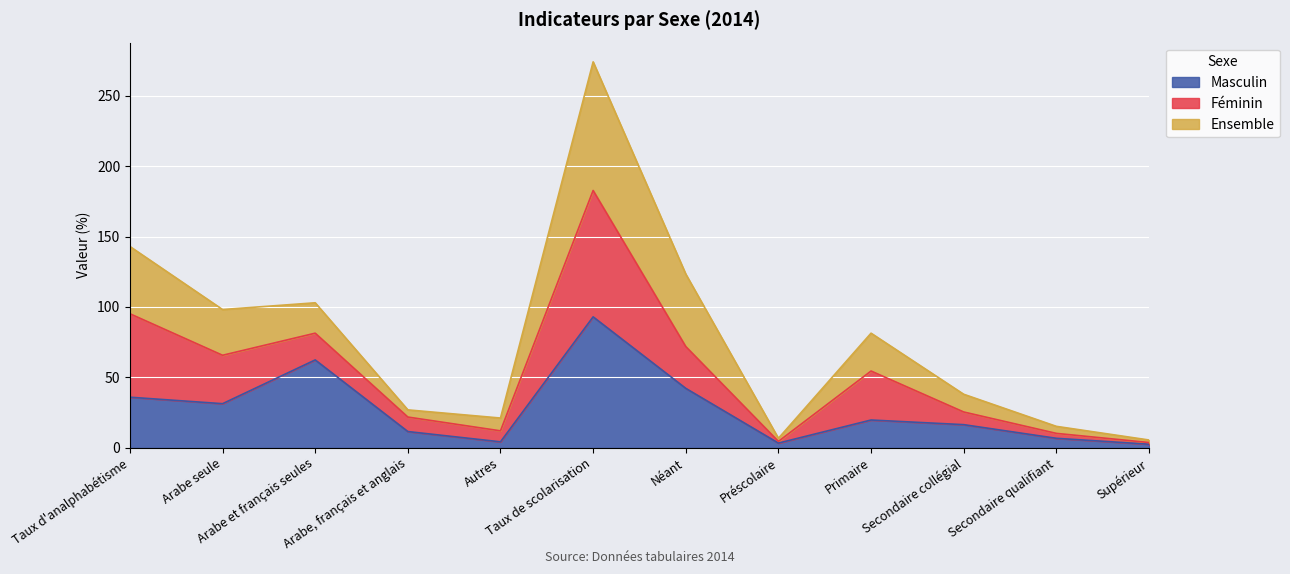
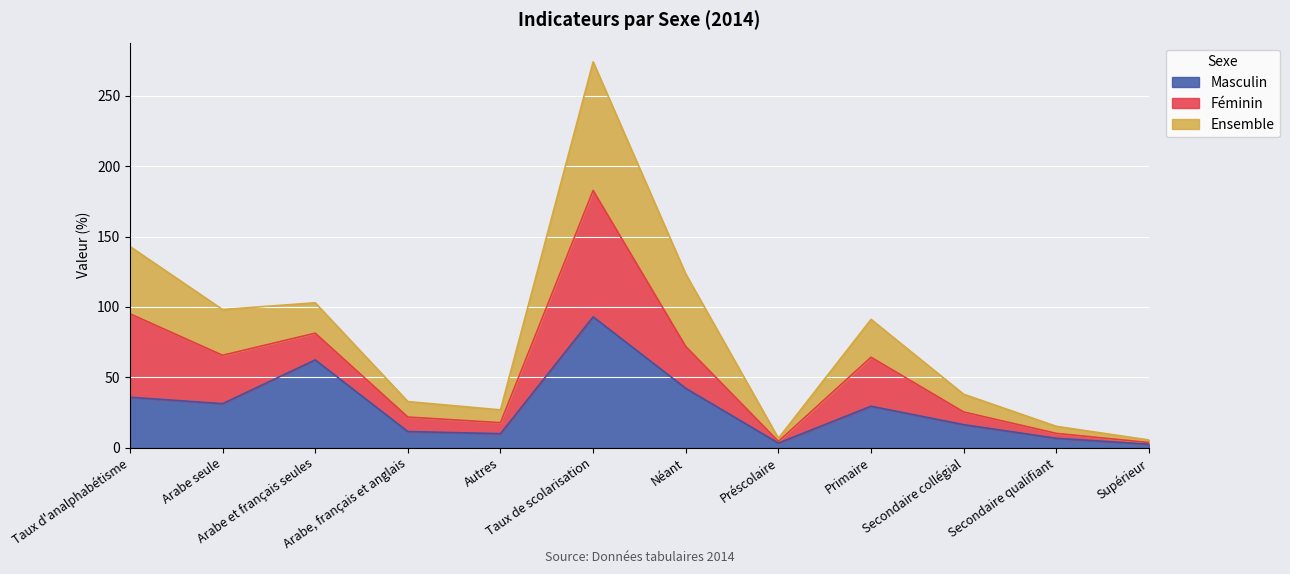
  {
    "Masculin": {
      "Taux d'analphabétisme": 36,
      "Arabe seule": 31,
      "Arabe et français seules": 62,
      "Arabe, français et anglais": 11,
-     "Autres": 4,
+     "Autres": 10,
      "Taux de scolarisation": 93,
      "Néant": 42,
-     "Primaire": 20,
+     "Primaire": 29,
      "Secondaire collégial": 16,
      "Secondaire qualifiant": 7
    },
    "Féminin": {
      "Taux d'analphabétisme": 59,
      "Arabe seule": 34,
      "Arabe et français seules": 19,
      "Arabe, français et anglais": 10,
      "Autres": 8,
      "Taux de scolarisation": 90,
      "Néant": 30,
      "Primaire": 35,
      "Secondaire collégial": 9,
      "Secondaire qualifiant": 4
    },
    "Ensemble": {
      "Taux d'analphabétisme": 48,
      "Arabe seule": 33,
      "Arabe et français seules": 22,
-     "Arabe, français et anglais": 5,
+     "Arabe, français et anglais": 11,
      "Autres": 9,
      "Taux de scolarisation": 91,
      "Néant": 52,
      "Préscolaire": 2,
      "Primaire": 27,
      "Secondaire collégial": 13,
      "Secondaire qualifiant": 5,
      "Supérieur": 2
    }
  }
